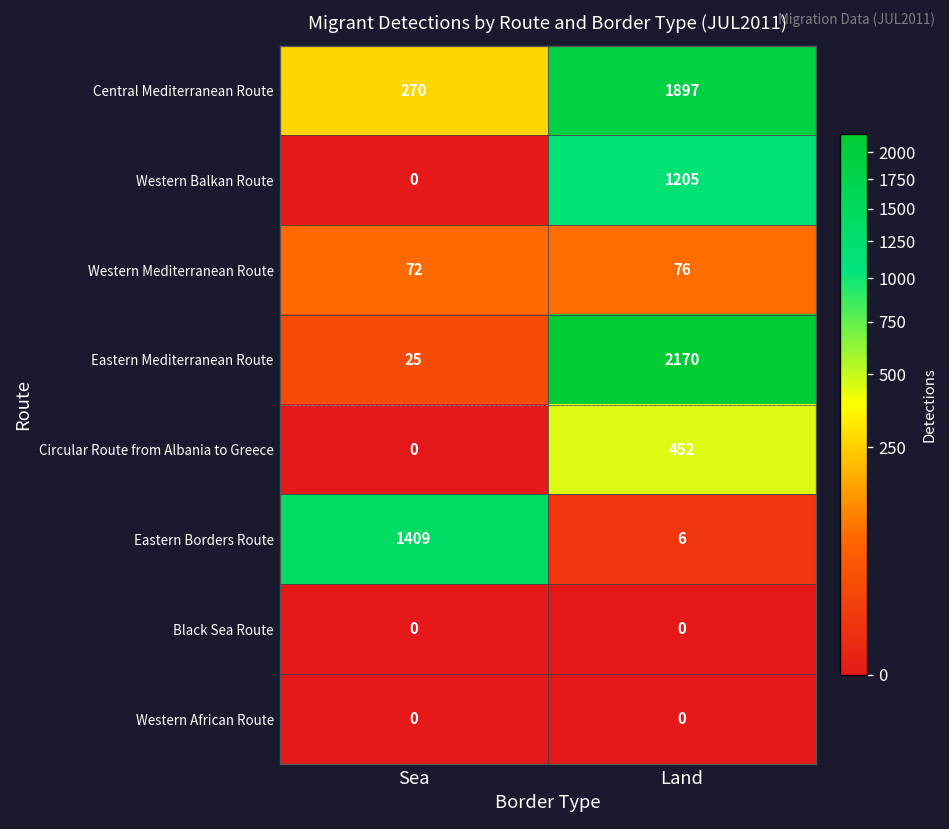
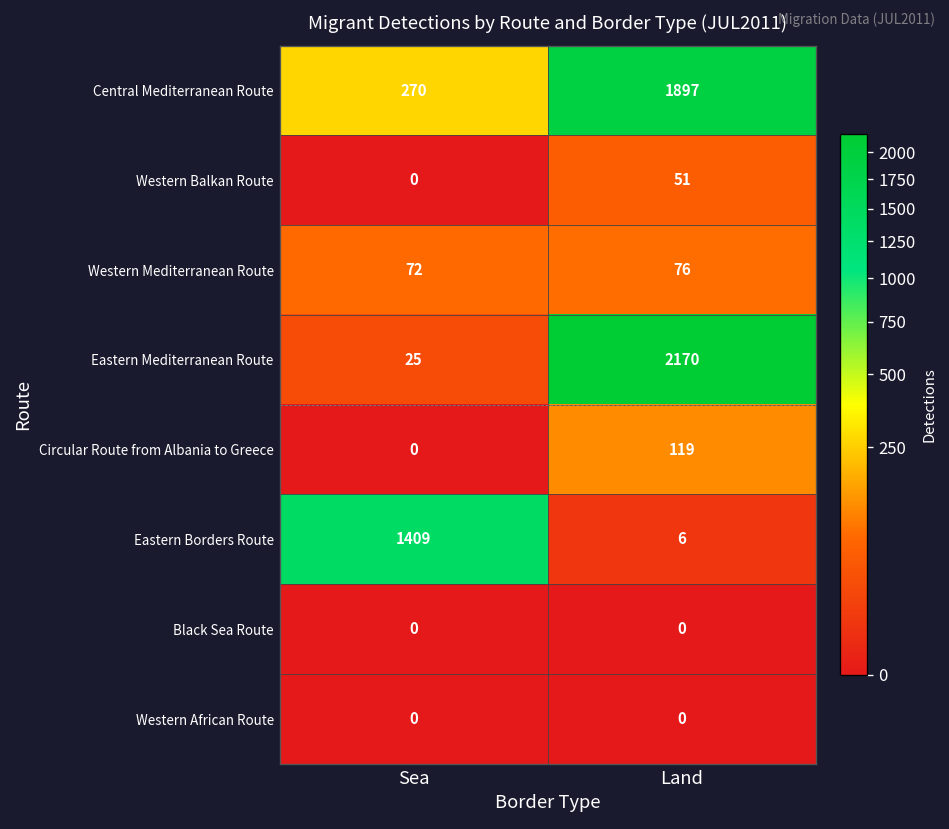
  {
    "Central Mediterranean Route": {
      "Sea": 270,
      "Land": 1897
    },
    "Western Balkan Route": {
      "Sea": 0,
-     "Land": 1205
+     "Land": 51
    },
    "Western Mediterranean Route": {
      "Sea": 72,
      "Land": 76
    },
    "Eastern Mediterranean Route": {
      "Sea": 25,
      "Land": 2170
    },
    "Circular Route from Albania to Greece": {
      "Sea": 0,
-     "Land": 452
+     "Land": 119
    },
    "Eastern Borders Route": {
      "Sea": 1409,
      "Land": 6
    },
    "Black Sea Route": {
      "Sea": 0,
      "Land": 0
    },
    "Western African Route": {
      "Sea": 0,
      "Land": 0
    }
  }
